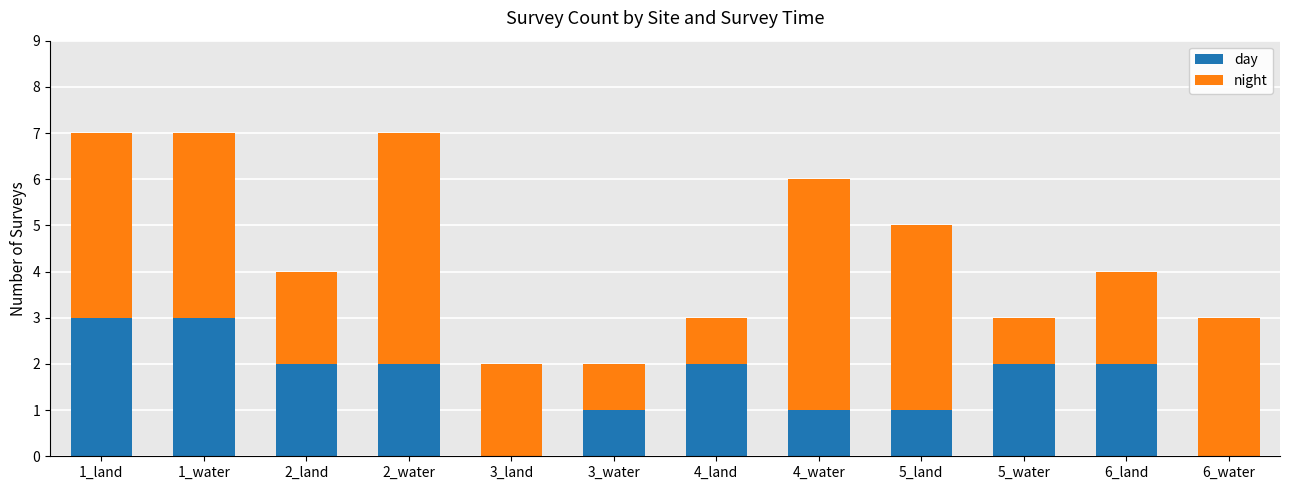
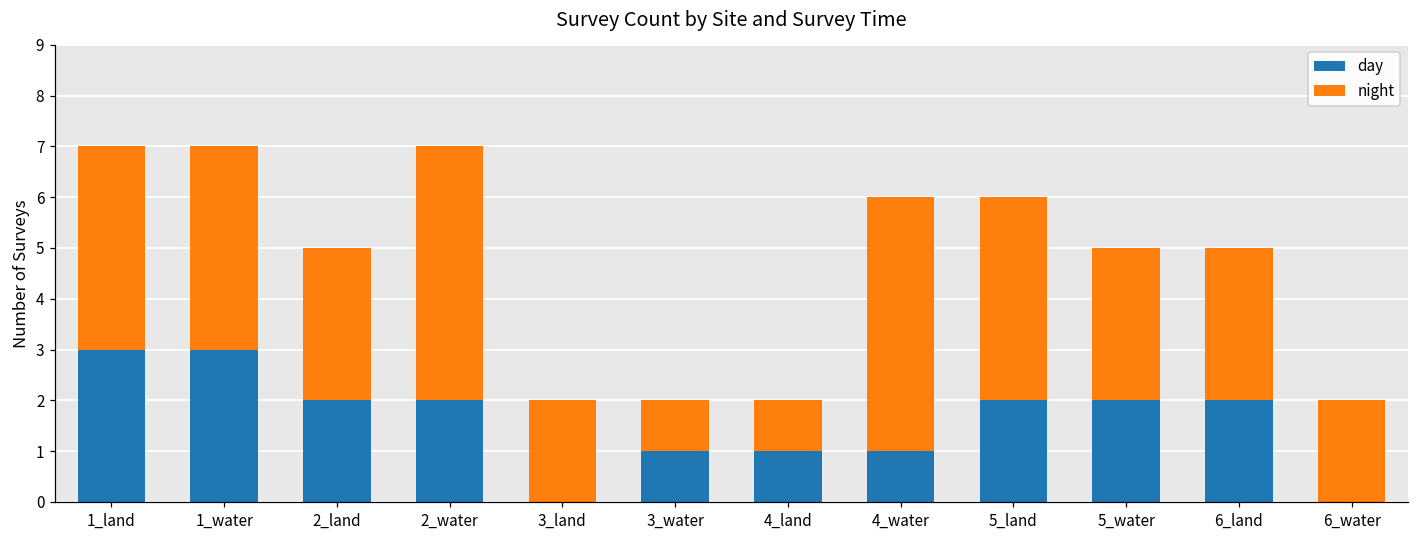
  {
    "day": {
      "1_land": 3,
      "1_water": 3,
      "2_land": 2,
      "2_water": 2,
      "3_land": 0,
      "3_water": 1,
-     "4_land": 2,
+     "4_land": 1,
      "4_water": 1,
-     "5_land": 1,
+     "5_land": 2,
      "5_water": 2,
      "6_land": 2,
      "6_water": 0
    },
    "night": {
      "1_land": 4,
      "1_water": 4,
-     "2_land": 2,
+     "2_land": 3,
      "2_water": 5,
      "3_land": 2,
      "3_water": 1,
      "4_land": 1,
      "4_water": 5,
      "5_land": 4,
-     "5_water": 1,
-     "6_land": 2,
-     "6_water": 3
+     "5_water": 3,
+     "6_land": 3,
+     "6_water": 2
    }
  }
